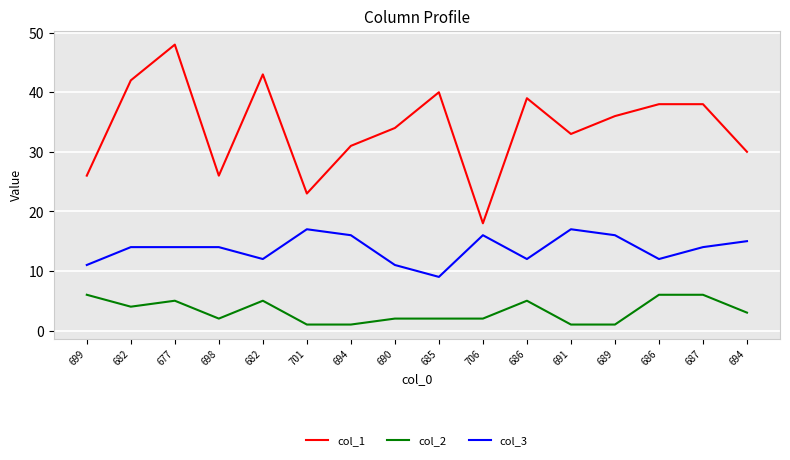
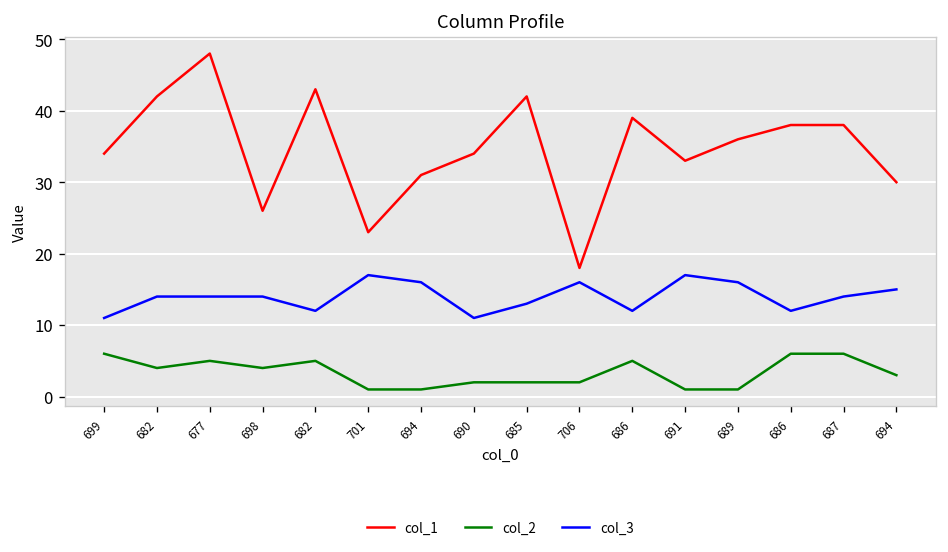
  {
    "col_1": {
-     "699": 26,
+     "699": 34,
      "677": 48,
      "698": 26,
      "701": 23,
      "690": 34,
-     "685": 40,
+     "685": 42,
      "706": 18,
      "691": 33,
      "689": 36,
      "687": 38
    },
    "col_2": {
      "699": 6,
      "677": 5,
-     "698": 2,
+     "698": 4,
      "701": 1,
      "690": 2,
      "685": 2,
      "706": 2,
      "691": 1,
      "689": 1,
      "687": 6
    },
    "col_3": {
      "699": 11,
      "677": 14,
      "698": 14,
      "701": 17,
      "690": 11,
-     "685": 9,
+     "685": 13,
      "706": 16,
      "691": 17,
      "689": 16,
      "687": 14
    }
  }
